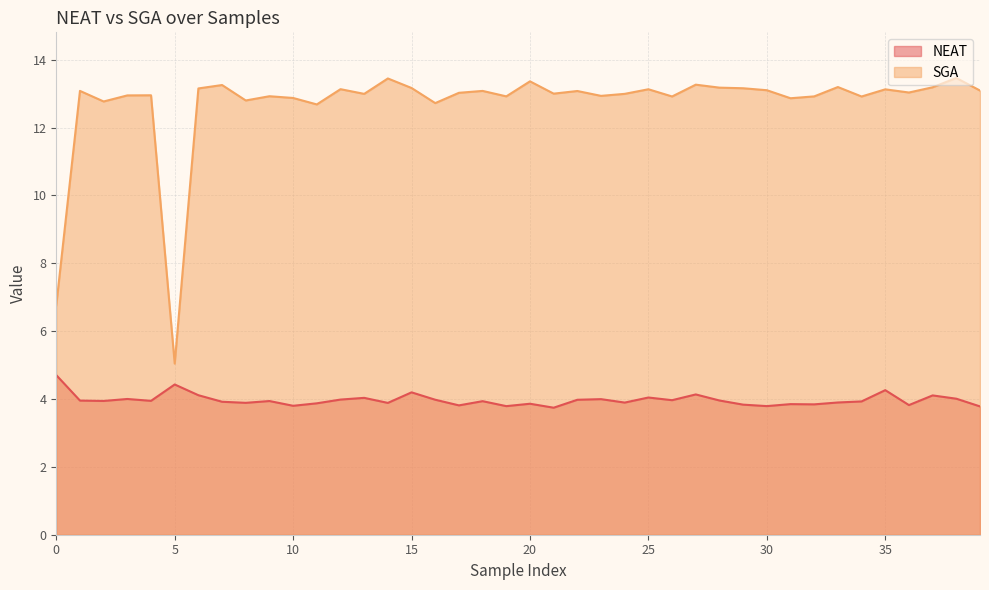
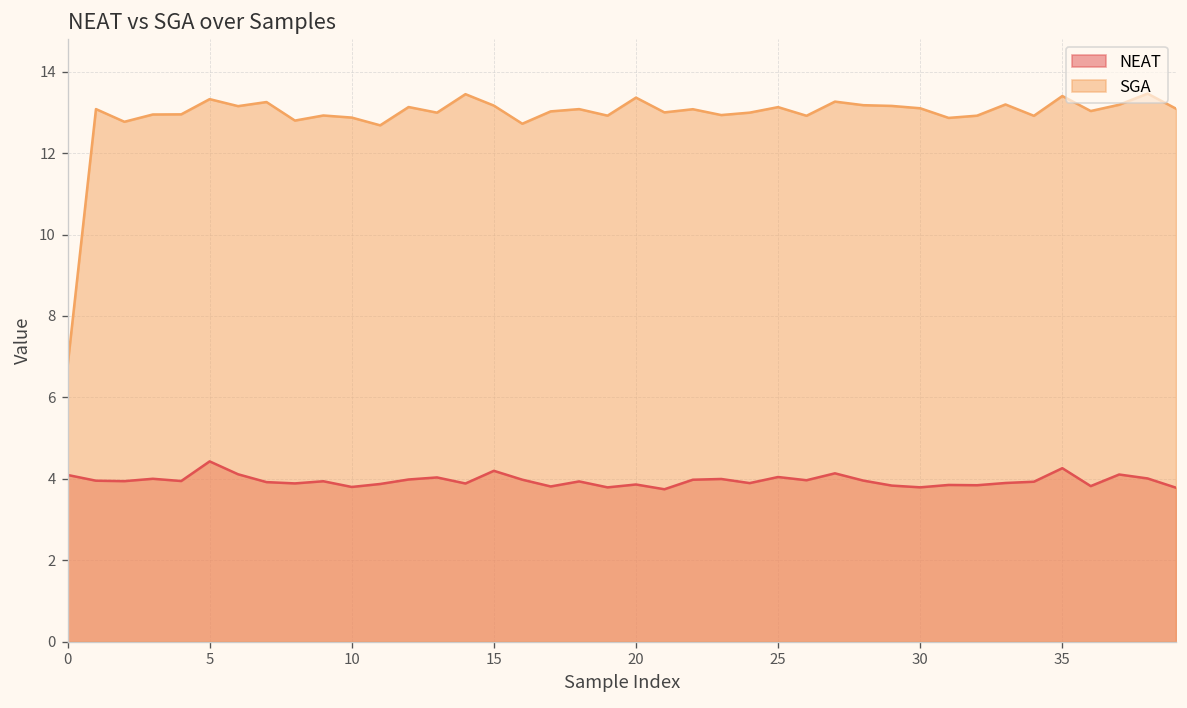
  {
    "NEAT": {
-     "0": 4.7,
+     "0": 4.1,
      "5": 4.4,
      "10": 3.8,
      "15": 4.2,
      "20": 3.9,
      "25": 4.0,
      "30": 3.8,
      "35": 4.3
    },
    "SGA": {
      "0": 6.8,
-     "5": 5.0,
+     "5": 13.3,
      "10": 12.9,
      "15": 13.2,
      "20": 13.4,
      "25": 13.1,
      "30": 13.1,
-     "35": 13.1
+     "35": 13.4
    }
  }
